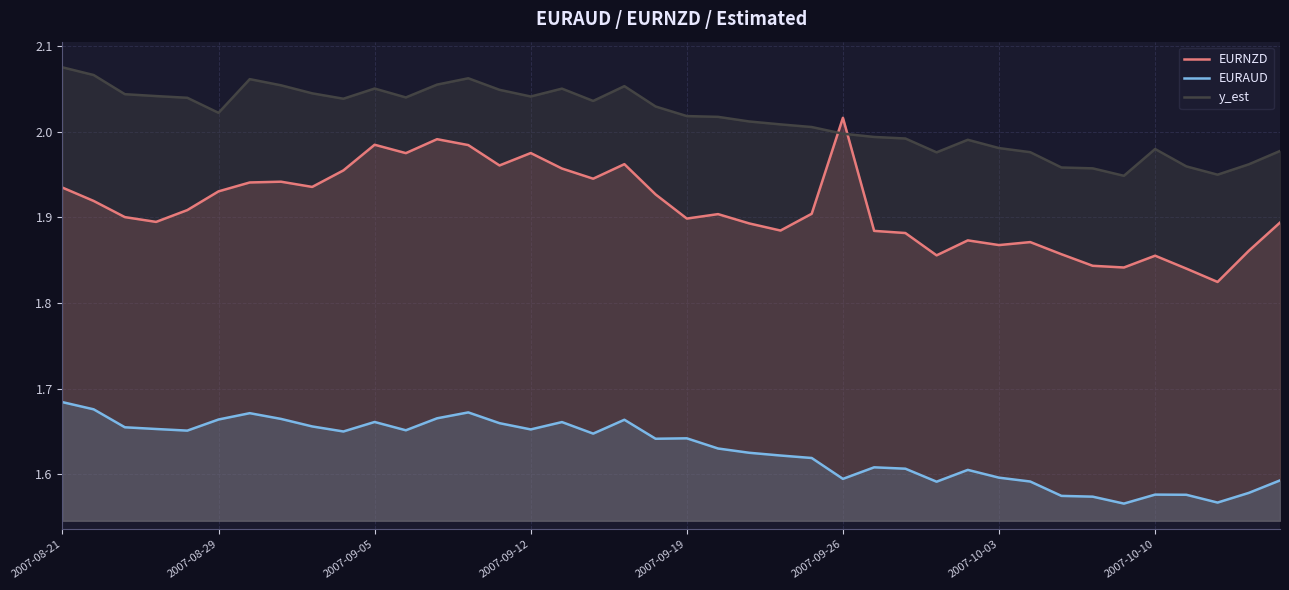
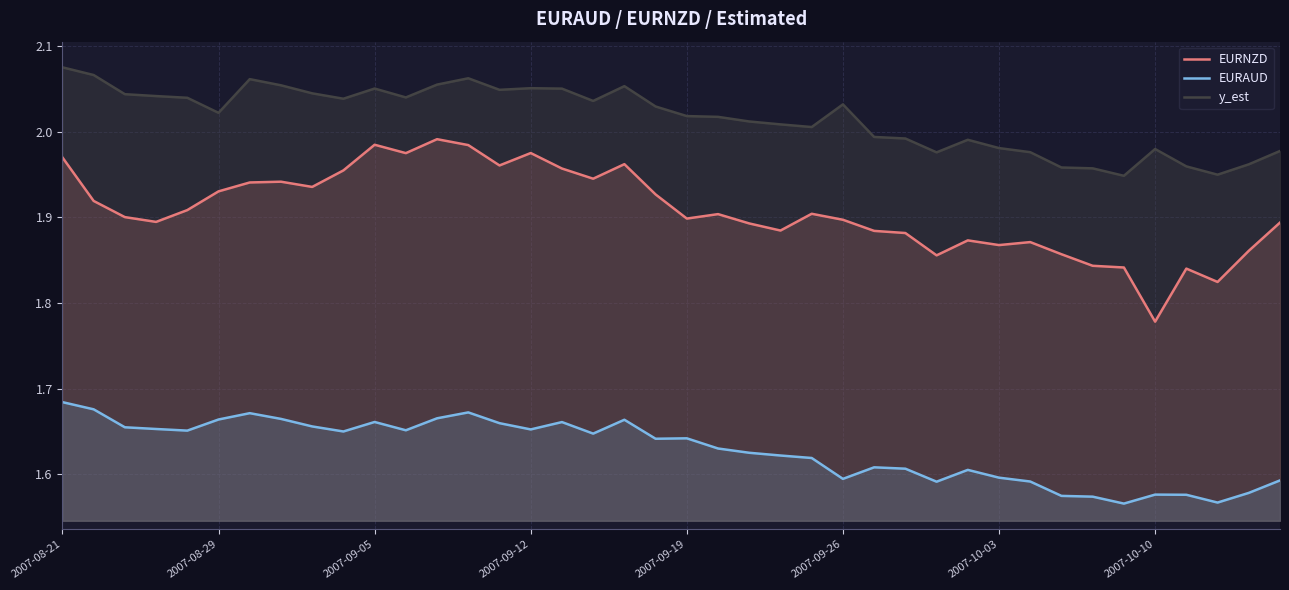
  {
    "EURNZD": {
-     "2007-08-21": 1.93,
+     "2007-08-21": 1.97,
      "2007-08-29": 1.93,
      "2007-09-05": 1.99,
      "2007-09-12": 1.98,
      "2007-09-19": 1.90,
-     "2007-09-26": 2.02,
+     "2007-09-26": 1.90,
      "2007-10-03": 1.87,
-     "2007-10-10": 1.86
+     "2007-10-10": 1.78
    },
    "EURAUD": {
      "2007-08-21": 1.68,
      "2007-08-29": 1.66,
      "2007-09-05": 1.66,
      "2007-09-12": 1.65,
      "2007-09-19": 1.64,
      "2007-09-26": 1.59,
      "2007-10-03": 1.60,
      "2007-10-10": 1.58
    },
    "y_est": {
      "2007-08-21": 2.08,
      "2007-08-29": 2.02,
      "2007-09-05": 2.05,
-     "2007-09-12": 2.04,
+     "2007-09-12": 2.05,
      "2007-09-19": 2.02,
-     "2007-09-26": 2.00,
+     "2007-09-26": 2.03,
      "2007-10-03": 1.98,
      "2007-10-10": 1.98
    }
  }
